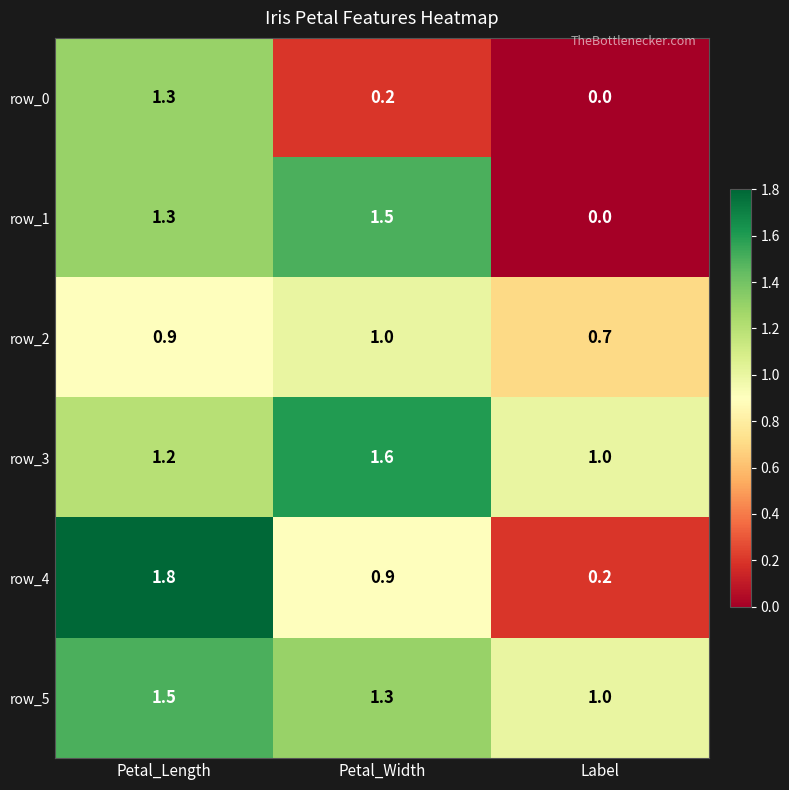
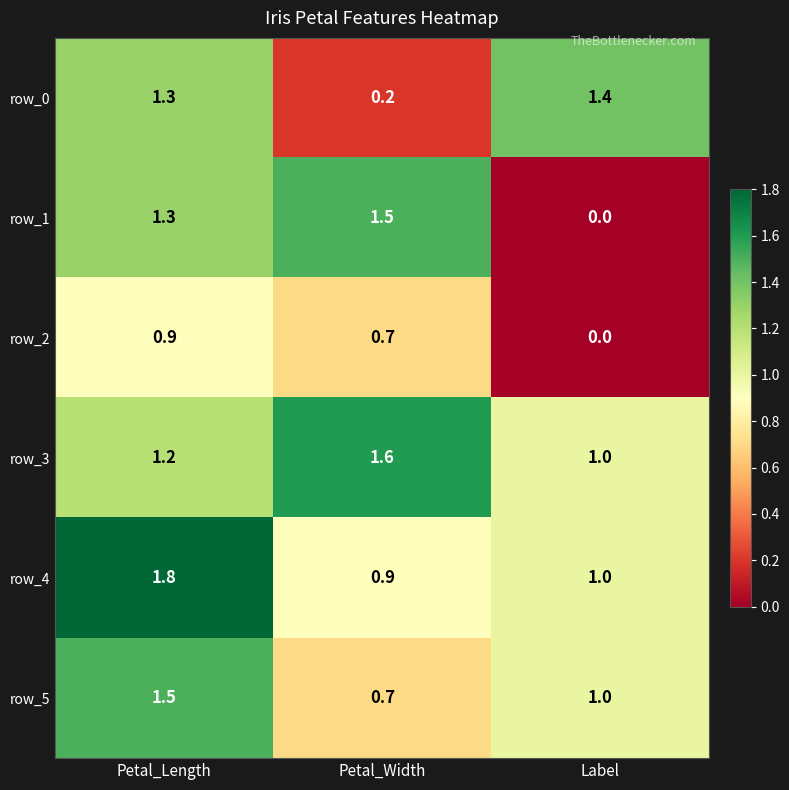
  {
    "row_0": {
      "Petal_Length": 1.3,
      "Petal_Width": 0.2,
-     "Label": 0.0
+     "Label": 1.4
    },
    "row_1": {
      "Petal_Length": 1.3,
      "Petal_Width": 1.5,
      "Label": 0.0
    },
    "row_2": {
      "Petal_Length": 0.9,
-     "Petal_Width": 1.0,
-     "Label": 0.7
+     "Petal_Width": 0.7,
+     "Label": 0.0
    },
    "row_3": {
      "Petal_Length": 1.2,
      "Petal_Width": 1.6,
      "Label": 1.0
    },
    "row_4": {
      "Petal_Length": 1.8,
      "Petal_Width": 0.9,
-     "Label": 0.2
+     "Label": 1.0
    },
    "row_5": {
      "Petal_Length": 1.5,
-     "Petal_Width": 1.3,
+     "Petal_Width": 0.7,
      "Label": 1.0
    }
  }
